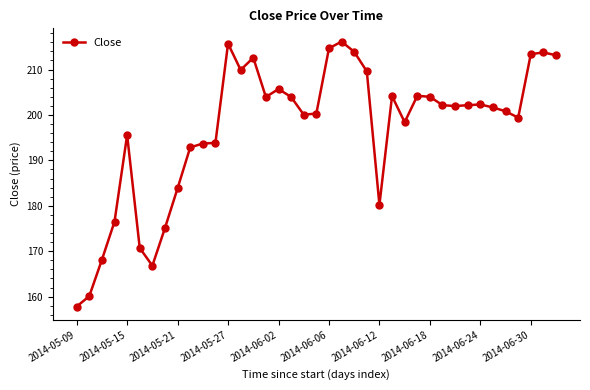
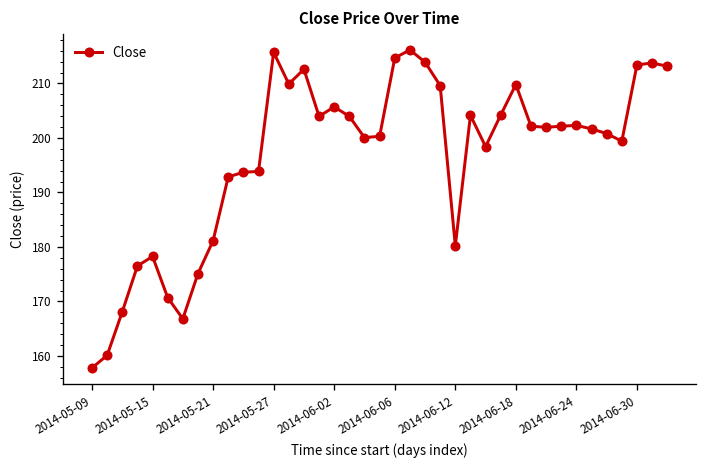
  {
    "2014-05-09": 158,
-   "2014-05-15": 196,
-   "2014-05-21": 184,
+   "2014-05-15": 178,
+   "2014-05-21": 181,
    "2014-05-27": 216,
    "2014-06-02": 206,
    "2014-06-06": 215,
    "2014-06-12": 180,
-   "2014-06-18": 204,
+   "2014-06-18": 210,
    "2014-06-24": 202,
    "2014-06-30": 213
  }
